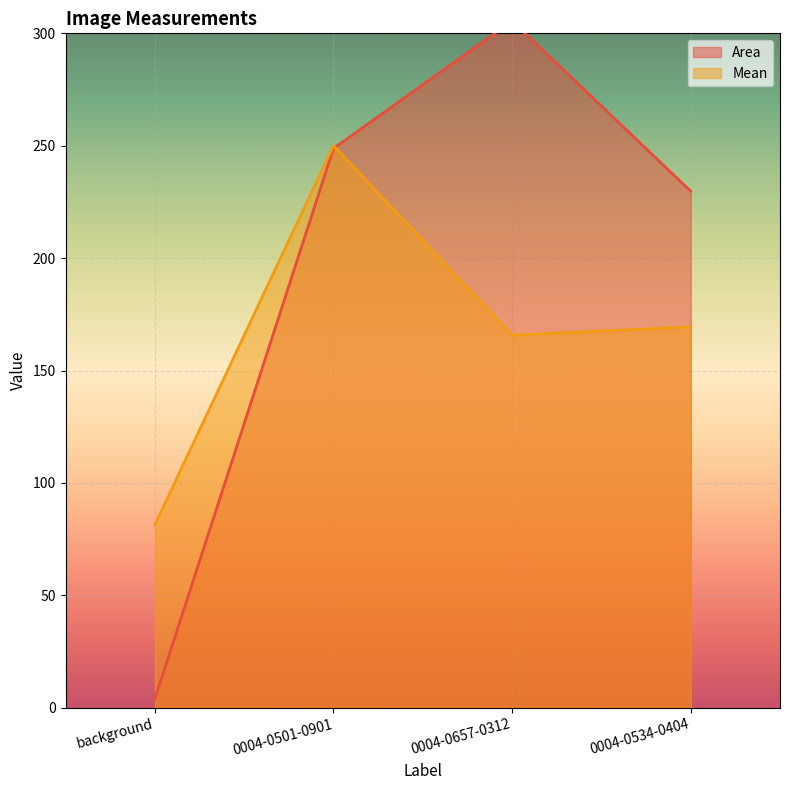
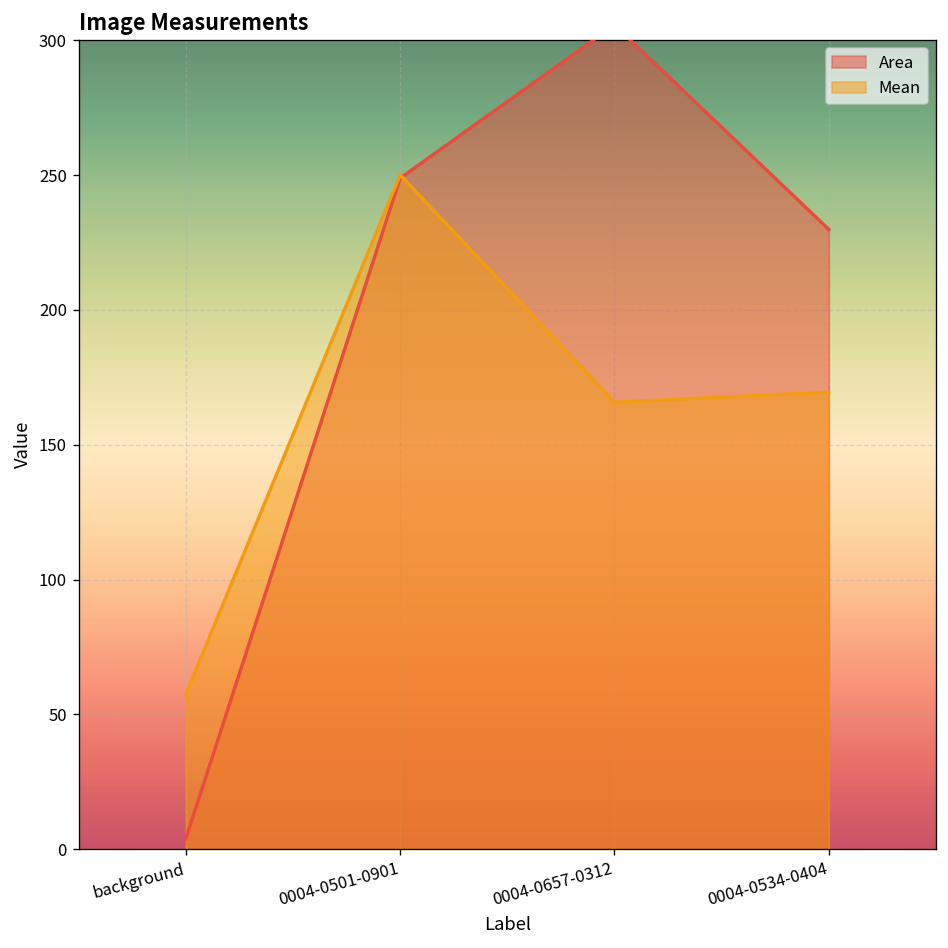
  {
    "Area": {
      "background": 4,
      "0004-0501-0901": 249,
      "0004-0534-0404": 230
    },
    "Mean": {
-     "background": 81,
+     "background": 57,
      "0004-0501-0901": 250,
      "0004-0657-0312": 166,
      "0004-0534-0404": 169
    }
  }
